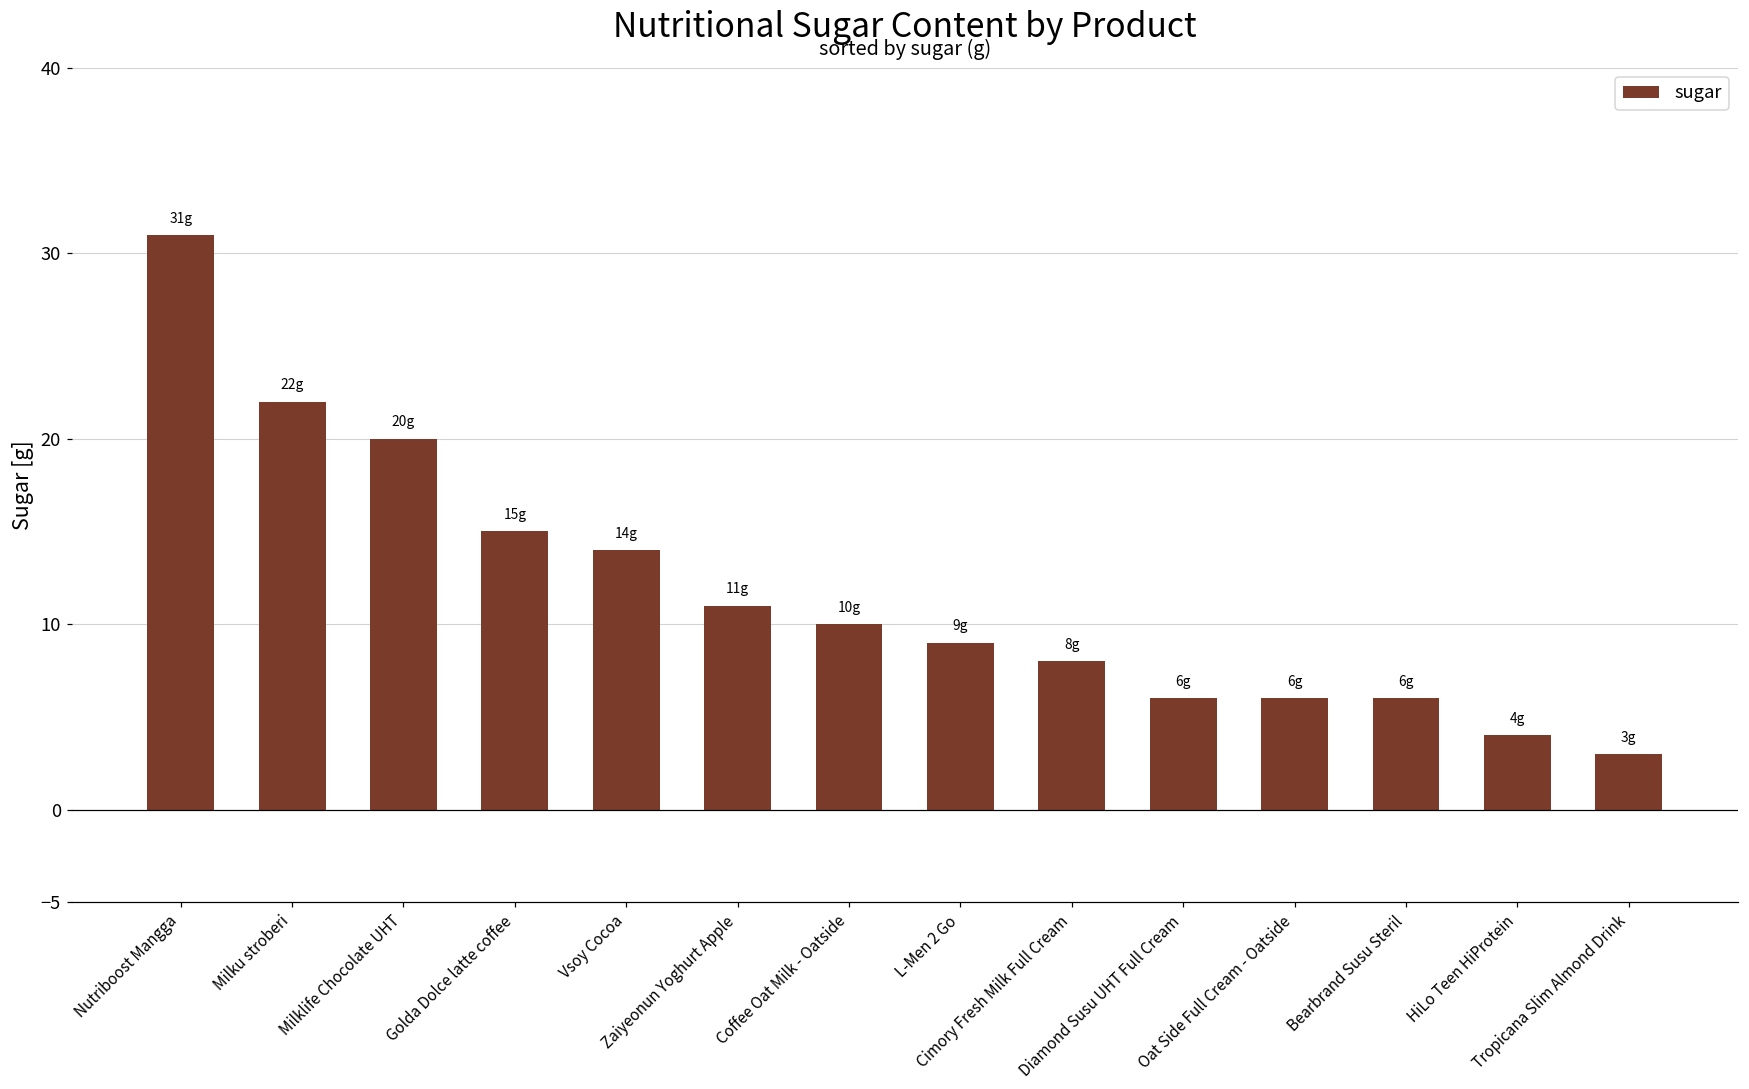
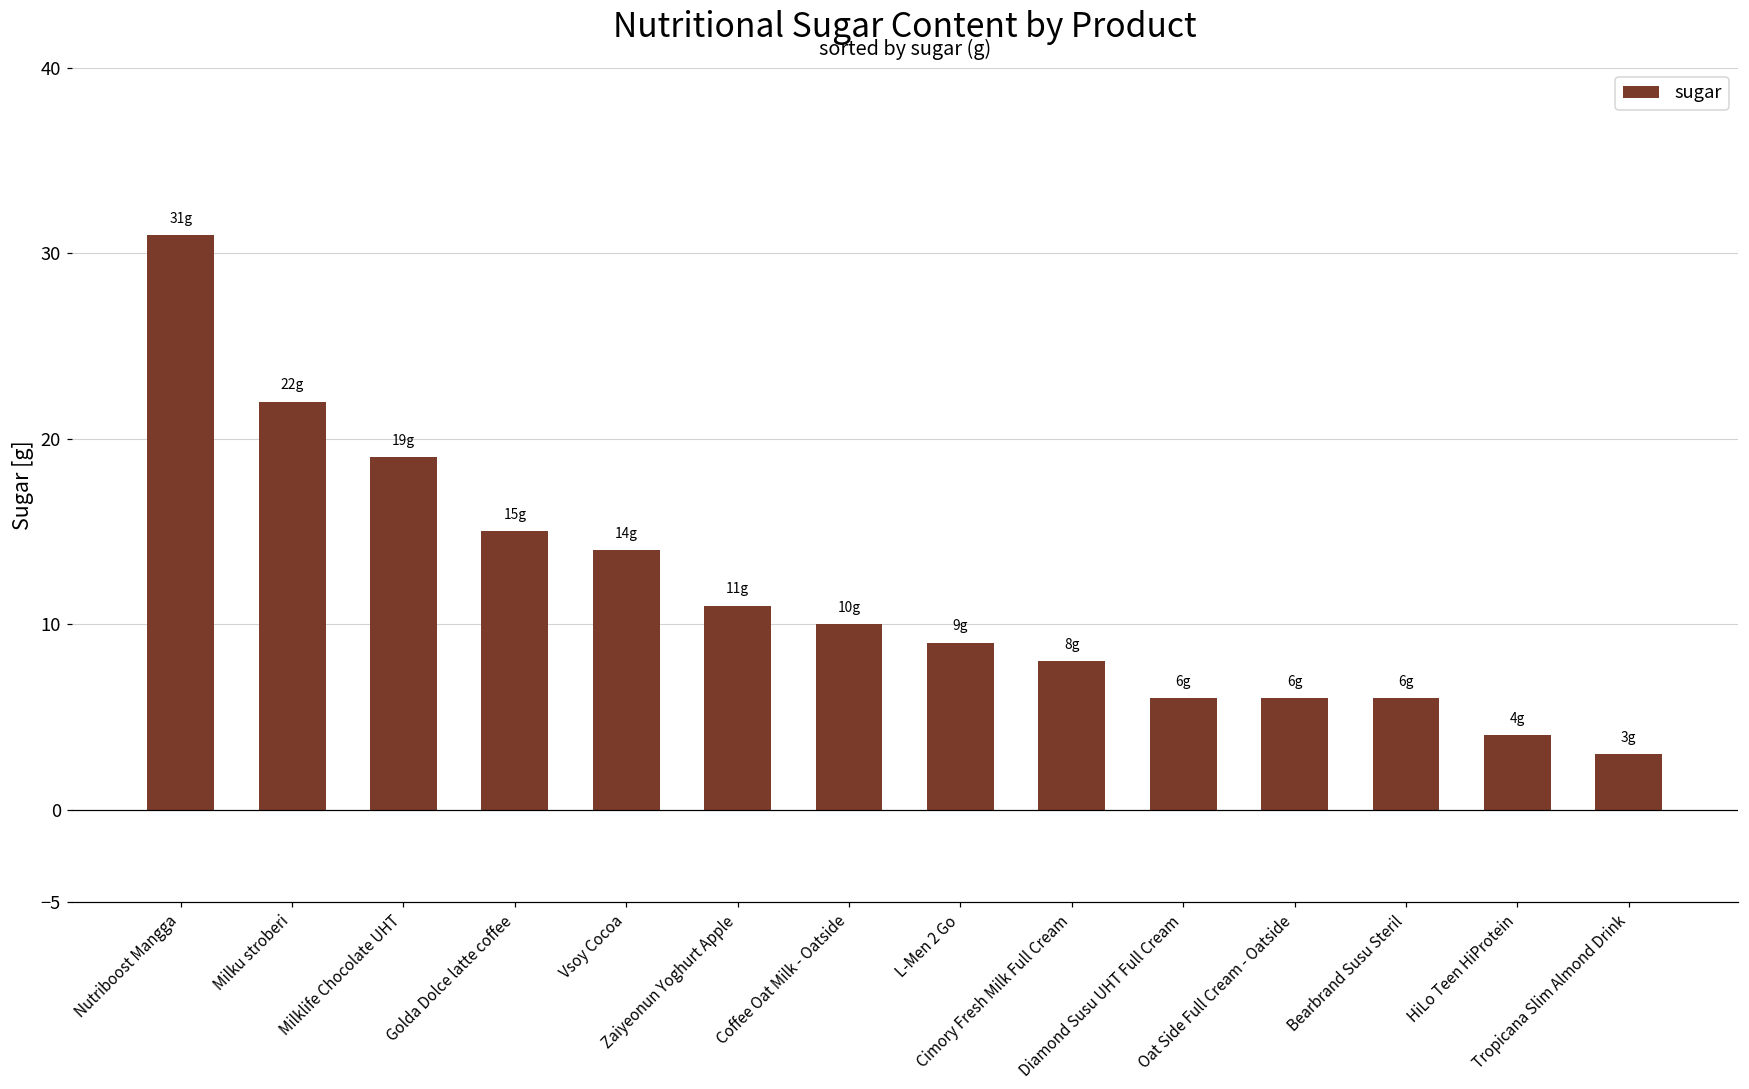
  {
    "Nutriboost Mangga": "31g",
    "Milku stroberi": "22g",
-   "Milklife Chocolate UHT": "20g",
+   "Milklife Chocolate UHT": "19g",
    "Golda Dolce latte coffee": "15g",
    "Vsoy Cocoa": "14g",
    "Zaiyeonun Yoghurt Apple": "11g",
    "Coffee Oat Milk - Oatside": "10g",
    "L-Men 2 Go": "9g",
    "Cimory Fresh Milk Full Cream": "8g",
    "Diamond Susu UHT Full Cream": "6g",
    "Oat Side Full Cream - Oatside": "6g",
    "Bearbrand Susu Steril": "6g",
    "HiLo Teen HiProtein": "4g",
    "Tropicana Slim Almond Drink": "3g"
  }
